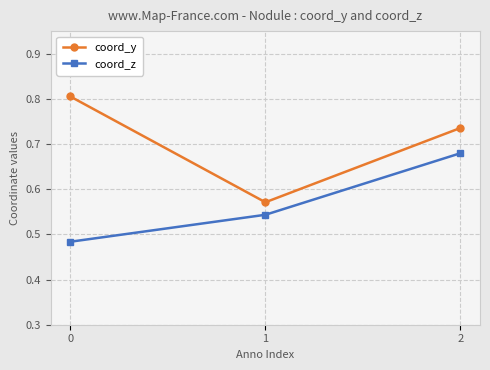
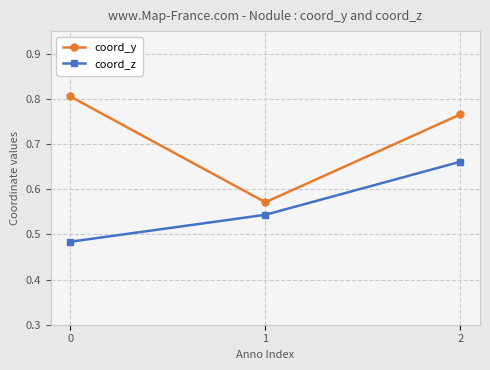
  {
    "coord_y": {
      "0": 0.81,
      "1": 0.57,
-     "2": 0.74
+     "2": 0.77
    },
    "coord_z": {
      "0": 0.48,
      "1": 0.54,
-     "2": 0.68
+     "2": 0.66
    }
  }
